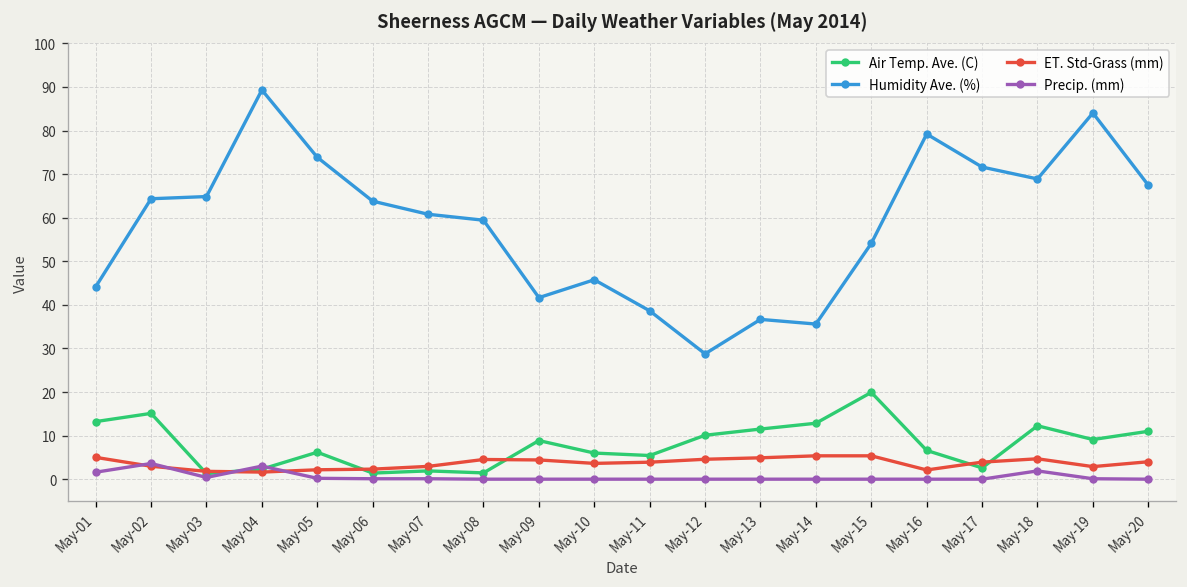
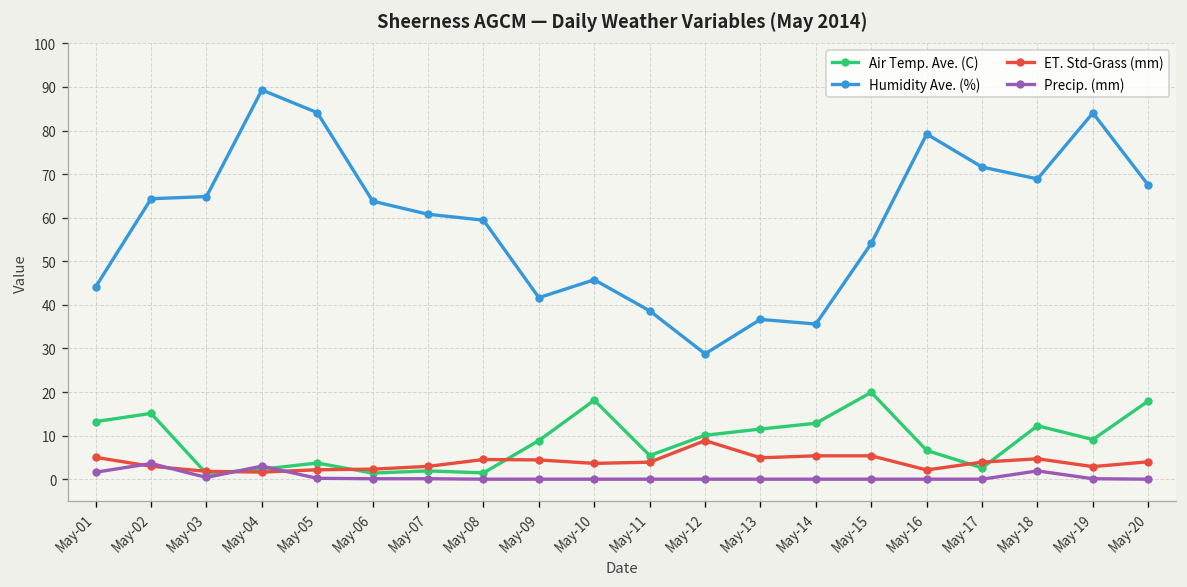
  {
    "Air Temp. Ave. (C)": {
      "May-01": 13,
      "May-02": 15,
-     "May-05": 6,
+     "May-05": 4,
      "May-06": 1,
      "May-07": 2,
      "May-08": 1,
      "May-09": 9,
-     "May-10": 6,
+     "May-10": 18,
      "May-11": 5,
      "May-12": 10,
      "May-13": 12,
      "May-14": 13,
      "May-15": 20,
      "May-16": 7,
      "May-17": 3,
      "May-18": 12,
      "May-19": 9,
-     "May-20": 11
+     "May-20": 18
    },
    "Humidity Ave. (%)": {
      "May-01": 44,
      "May-02": 64,
      "May-03": 65,
      "May-04": 89,
-     "May-05": 74,
+     "May-05": 84,
      "May-06": 64,
      "May-07": 61,
      "May-08": 59,
      "May-09": 42,
      "May-10": 46,
      "May-11": 39,
      "May-12": 29,
      "May-13": 37,
      "May-14": 36,
      "May-15": 54,
      "May-16": 79,
      "May-17": 72,
      "May-18": 69,
      "May-19": 84,
      "May-20": 67
    },
    "ET. Std-Grass (mm)": {
      "May-01": 5,
      "May-05": 2,
      "May-06": 2,
      "May-07": 3,
      "May-08": 5,
      "May-09": 4,
      "May-10": 4,
      "May-11": 4,
-     "May-12": 5,
+     "May-12": 9,
      "May-13": 5,
      "May-14": 5,
      "May-15": 5,
      "May-16": 2,
      "May-17": 4,
      "May-18": 5,
      "May-19": 3,
      "May-20": 4
    },
    "Precip. (mm)": {
      "May-01": 2,
      "May-03": 0,
      "May-05": 0,
      "May-06": 0,
      "May-07": 0,
      "May-08": 0,
      "May-09": 0,
      "May-10": 0,
      "May-11": 0,
      "May-12": 0,
      "May-13": 0,
      "May-14": 0,
      "May-15": 0,
      "May-16": 0,
      "May-17": 0,
      "May-18": 2,
      "May-19": 0,
      "May-20": 0
    }
  }
